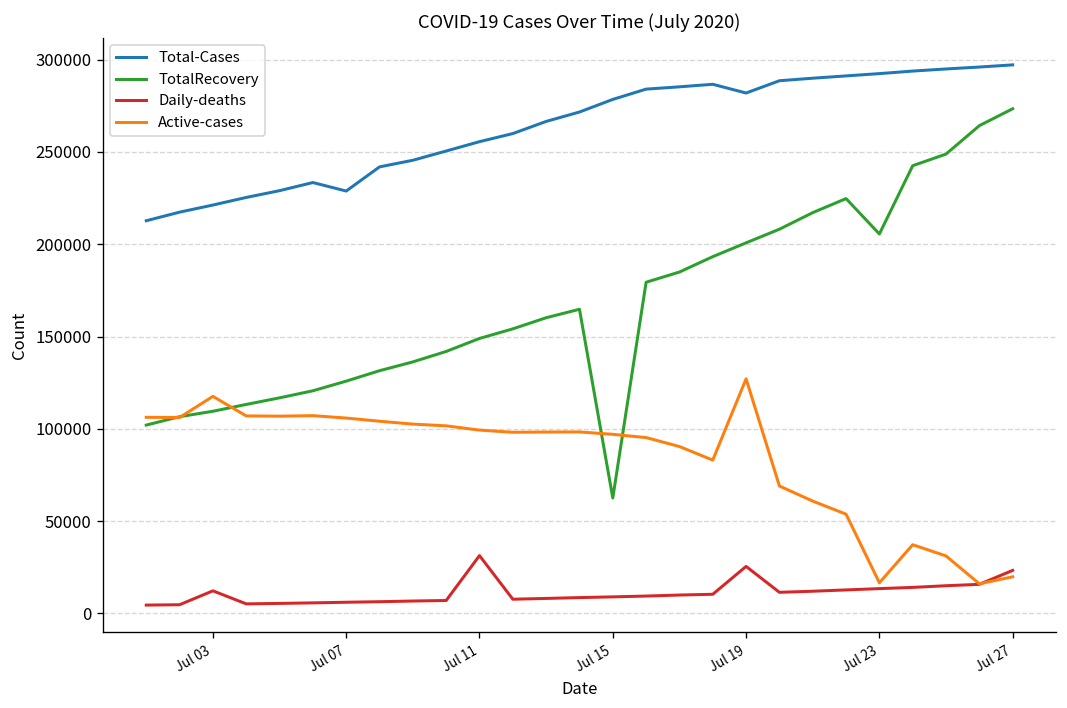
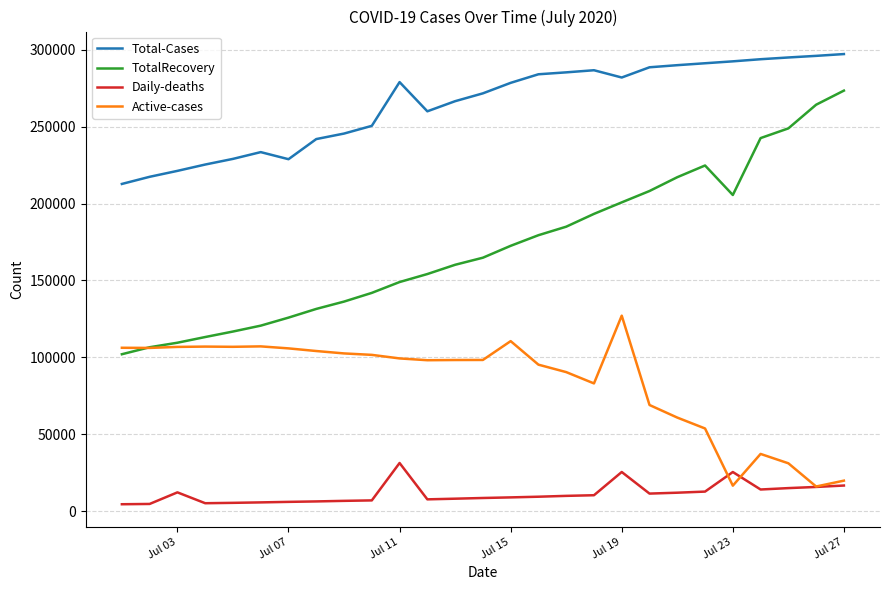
  {
    "Total-Cases": {
      "Jul 03": 221000,
      "Jul 07": 229000,
-     "Jul 11": 256000,
+     "Jul 11": 279000,
      "Jul 15": 278000,
      "Jul 19": 282000,
      "Jul 23": 292000,
      "Jul 27": 297000
    },
    "TotalRecovery": {
      "Jul 03": 110000,
      "Jul 07": 126000,
      "Jul 11": 149000,
-     "Jul 15": 63000,
+     "Jul 15": 173000,
      "Jul 19": 201000,
      "Jul 23": 206000,
      "Jul 27": 273000
    },
    "Daily-deaths": {
      "Jul 03": 12000,
      "Jul 07": 6000,
      "Jul 11": 31000,
      "Jul 15": 9000,
      "Jul 19": 25000,
-     "Jul 23": 13000,
-     "Jul 27": 23000
+     "Jul 23": 25000,
+     "Jul 27": 17000
    },
    "Active-cases": {
-     "Jul 03": 118000,
+     "Jul 03": 107000,
      "Jul 07": 106000,
      "Jul 11": 99000,
-     "Jul 15": 97000,
+     "Jul 15": 111000,
      "Jul 19": 127000,
      "Jul 23": 17000,
      "Jul 27": 20000
    }
  }
